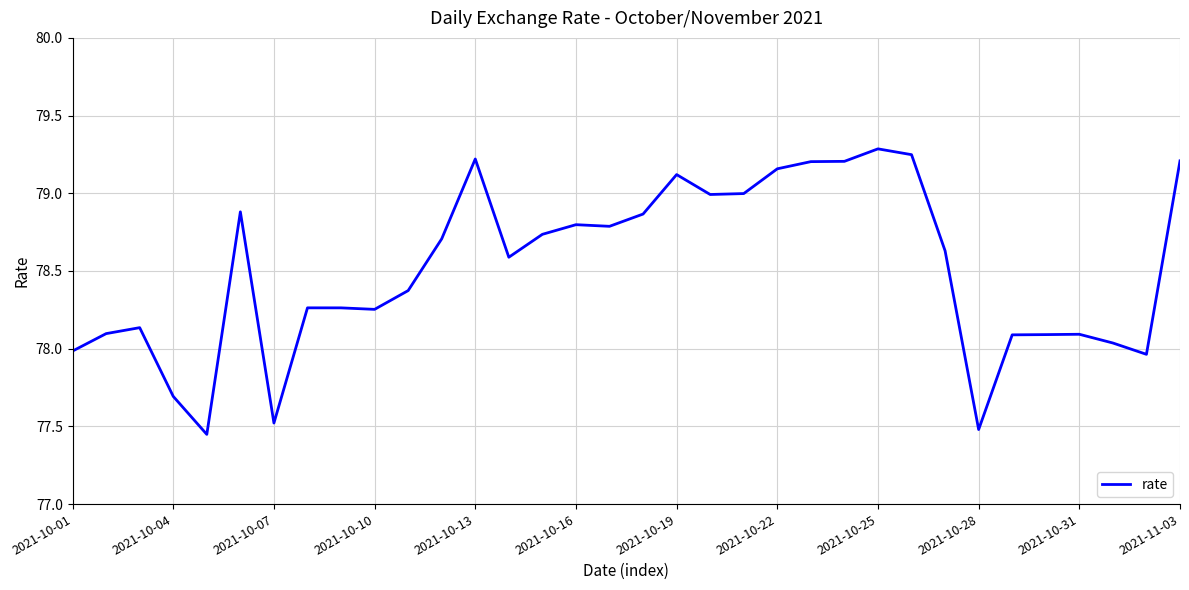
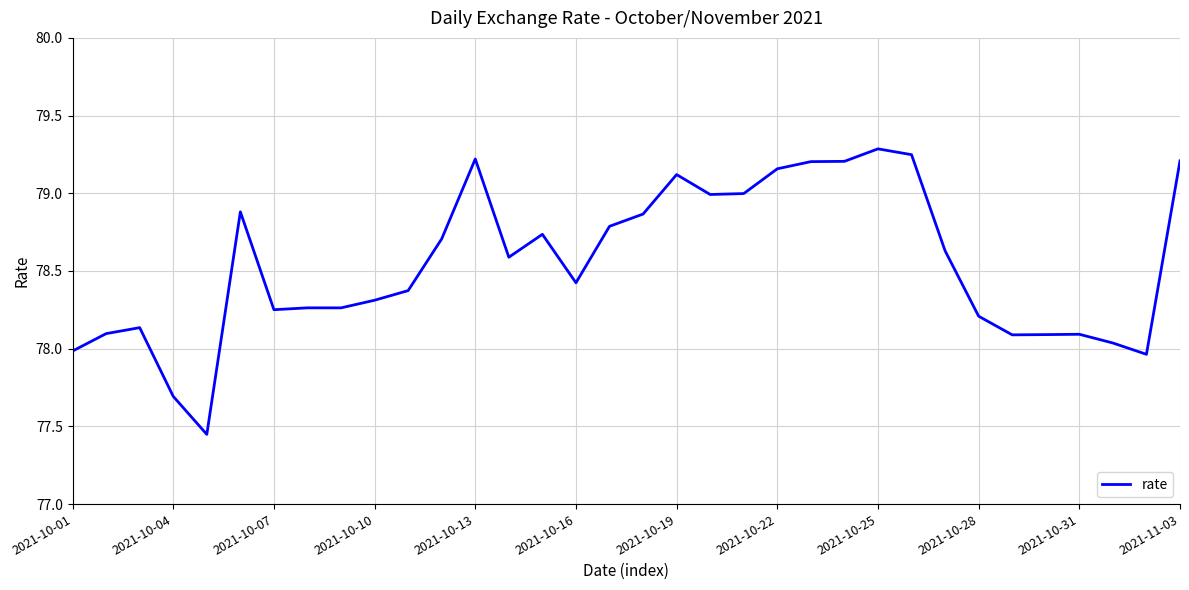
  {
    "2021-10-01": 77.98,
    "2021-10-04": 77.69,
-   "2021-10-07": 77.52,
-   "2021-10-10": 78.25,
+   "2021-10-07": 78.25,
+   "2021-10-10": 78.31,
    "2021-10-13": 79.22,
-   "2021-10-16": 78.80,
+   "2021-10-16": 78.42,
    "2021-10-19": 79.12,
    "2021-10-22": 79.16,
    "2021-10-25": 79.29,
-   "2021-10-28": 77.48,
+   "2021-10-28": 78.21,
    "2021-10-31": 78.09,
    "2021-11-03": 79.21
  }
